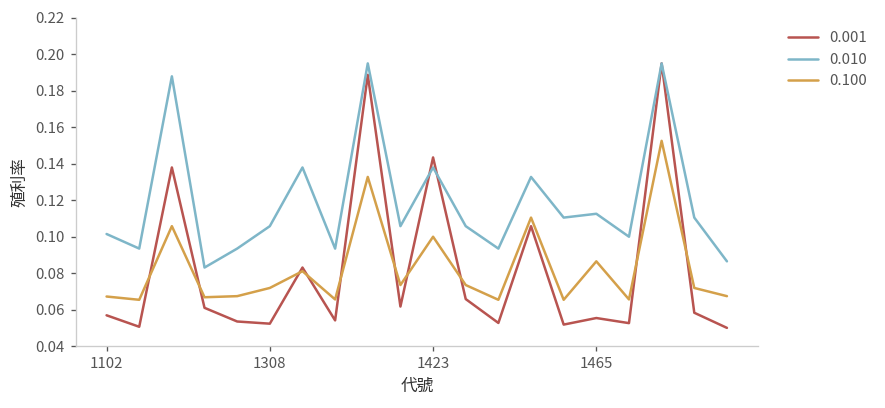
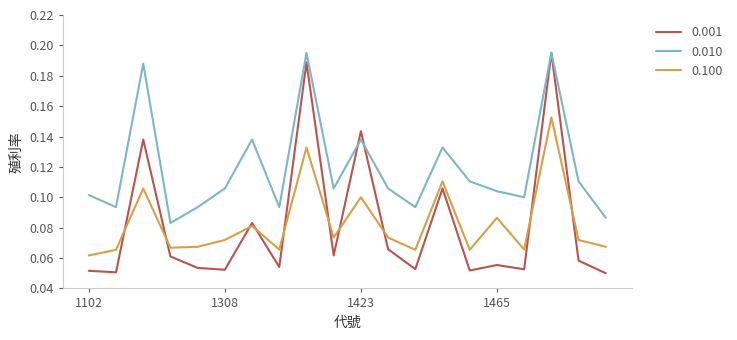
  {
    "0.001": {
-     "1102": 0.057,
+     "1102": 0.052,
      "1308": 0.052,
      "1423": 0.144,
      "1465": 0.055
    },
    "0.010": {
      "1102": 0.102,
      "1308": 0.106,
      "1423": 0.138,
-     "1465": 0.113
+     "1465": 0.104
    },
    "0.100": {
-     "1102": 0.067,
+     "1102": 0.062,
      "1308": 0.072,
      "1423": 0.100,
      "1465": 0.087
    }
  }
